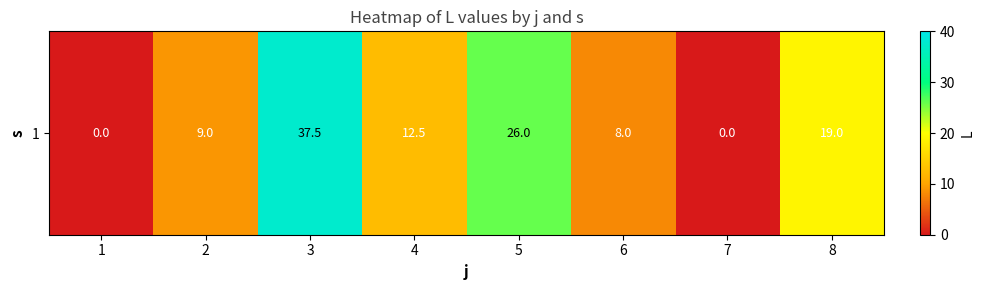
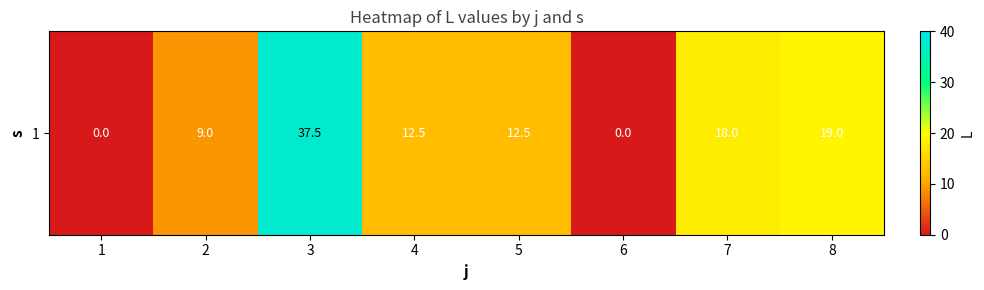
  {
    "1": {
      "1": 0.0,
      "2": 9.0,
      "3": 37.5,
      "4": 12.5,
-     "5": 26.0,
-     "6": 8.0,
-     "7": 0.0,
+     "5": 12.5,
+     "6": 0.0,
+     "7": 18.0,
      "8": 19.0
    }
  }
